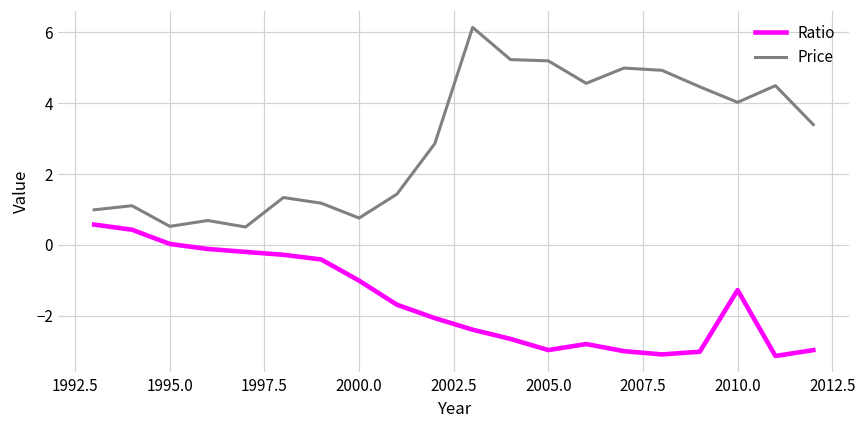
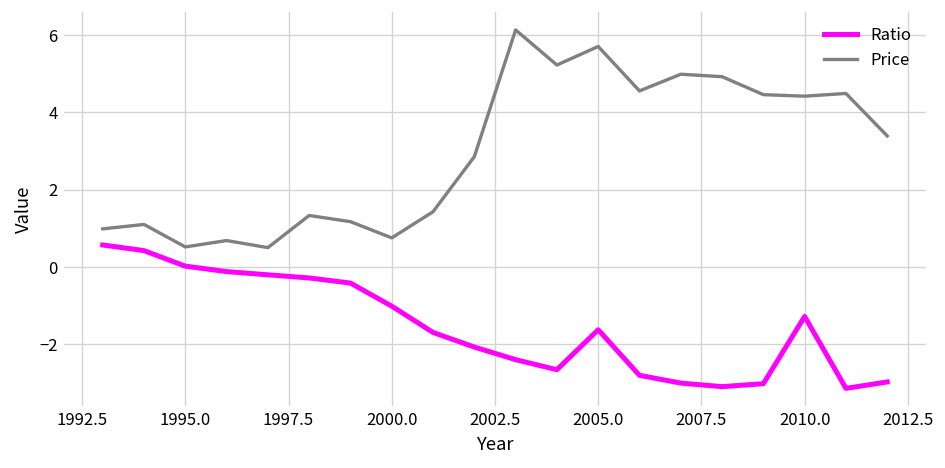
  {
    "Ratio": {
      "1995.0": 0.0,
      "2000.0": -1.0,
-     "2005.0": -3.0,
+     "2005.0": -1.6,
      "2010.0": -1.3
    },
    "Price": {
      "1995.0": 0.5,
      "2000.0": 0.8,
-     "2005.0": 5.2,
-     "2010.0": 4.0
+     "2005.0": 5.7,
+     "2010.0": 4.4
    }
  }
